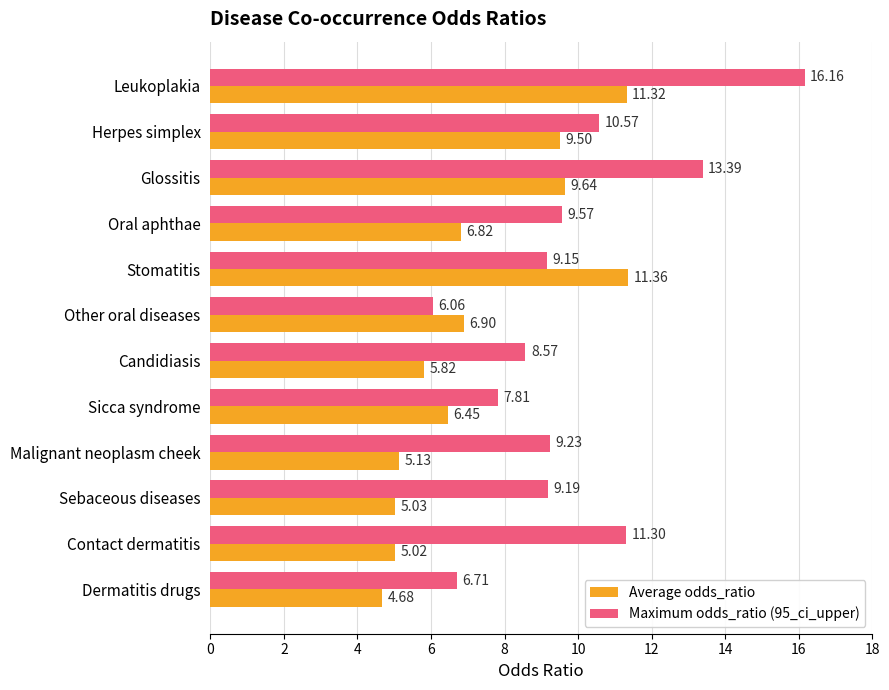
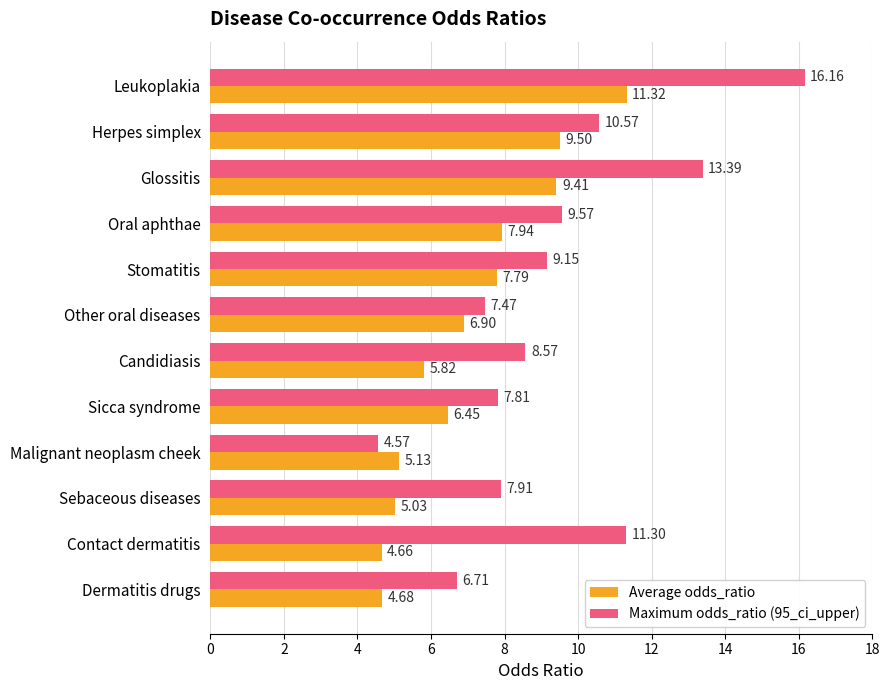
  {
    "Average odds_ratio": {
      "Leukoplakia": 11.32,
      "Herpes simplex": 9.50,
-     "Glossitis": 9.64,
-     "Oral aphthae": 6.82,
-     "Stomatitis": 11.36,
+     "Glossitis": 9.41,
+     "Oral aphthae": 7.94,
+     "Stomatitis": 7.79,
      "Other oral diseases": 6.90,
      "Candidiasis": 5.82,
      "Sicca syndrome": 6.45,
      "Malignant neoplasm cheek": 5.13,
      "Sebaceous diseases": 5.03,
-     "Contact dermatitis": 5.02,
+     "Contact dermatitis": 4.66,
      "Dermatitis drugs": 4.68
    },
    "Maximum odds_ratio (95_ci_upper)": {
      "Leukoplakia": 16.16,
      "Herpes simplex": 10.57,
      "Glossitis": 13.39,
      "Oral aphthae": 9.57,
      "Stomatitis": 9.15,
-     "Other oral diseases": 6.06,
+     "Other oral diseases": 7.47,
      "Candidiasis": 8.57,
      "Sicca syndrome": 7.81,
-     "Malignant neoplasm cheek": 9.23,
-     "Sebaceous diseases": 9.19,
+     "Malignant neoplasm cheek": 4.57,
+     "Sebaceous diseases": 7.91,
      "Contact dermatitis": 11.30,
      "Dermatitis drugs": 6.71
    }
  }
